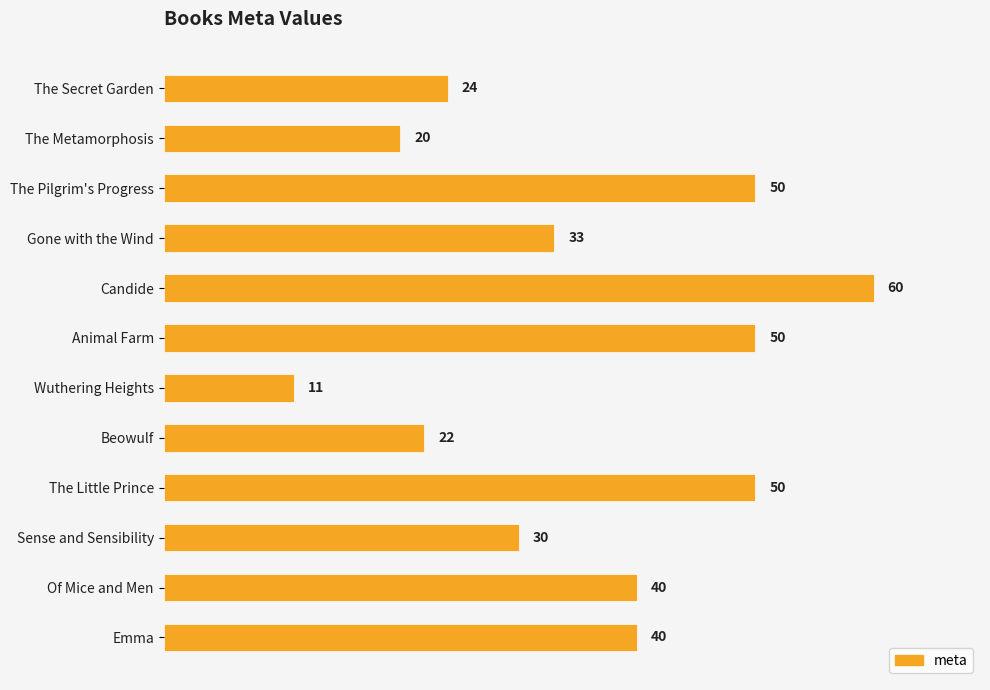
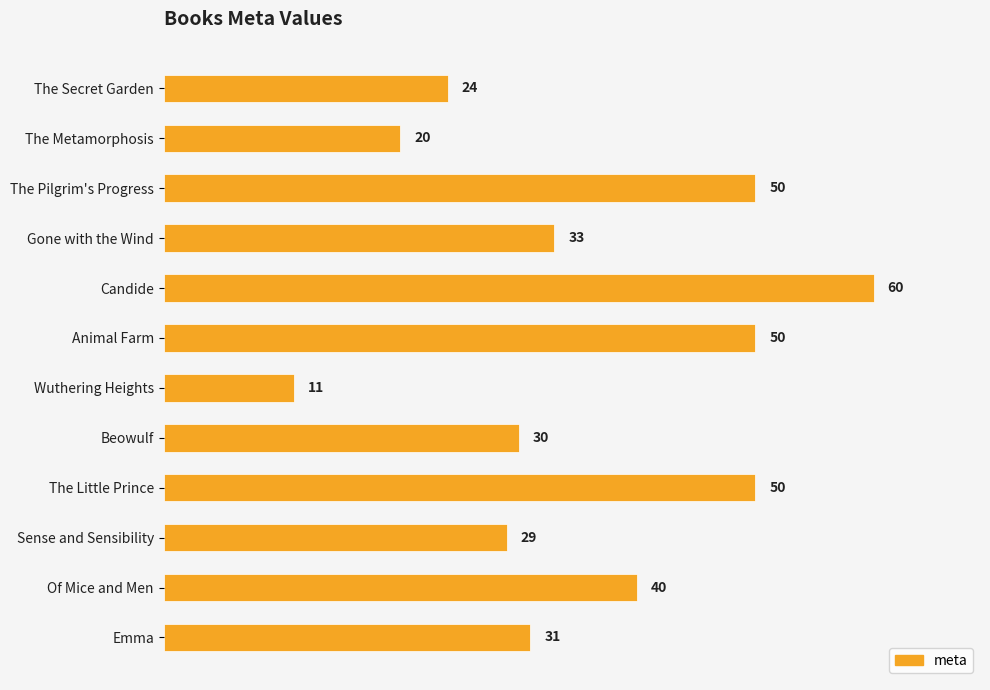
  {
    "The Secret Garden": 24,
    "The Metamorphosis": 20,
    "The Pilgrim's Progress": 50,
    "Gone with the Wind": 33,
    "Candide": 60,
    "Animal Farm": 50,
    "Wuthering Heights": 11,
-   "Beowulf": 22,
+   "Beowulf": 30,
    "The Little Prince": 50,
-   "Sense and Sensibility": 30,
+   "Sense and Sensibility": 29,
    "Of Mice and Men": 40,
-   "Emma": 40
+   "Emma": 31
  }
